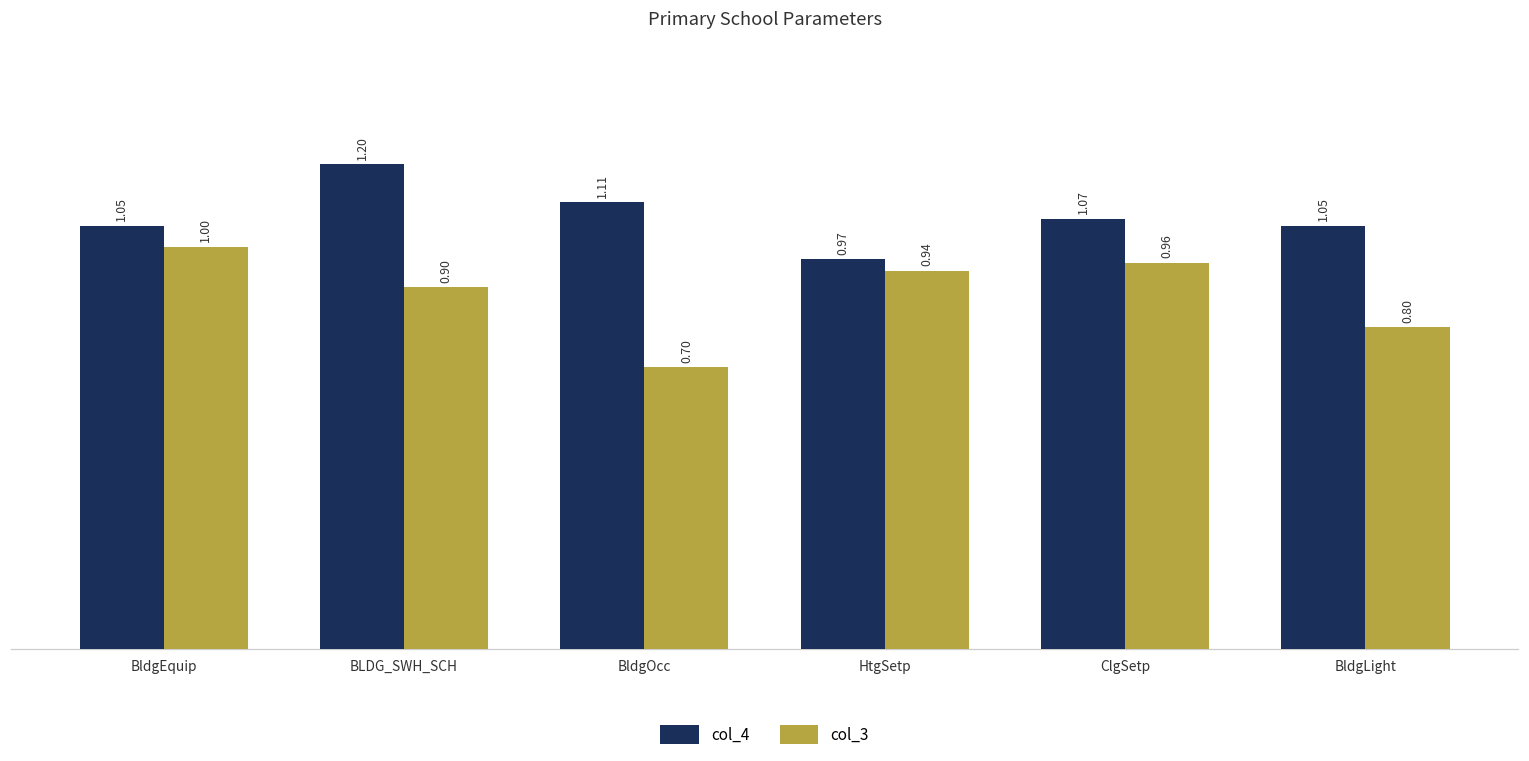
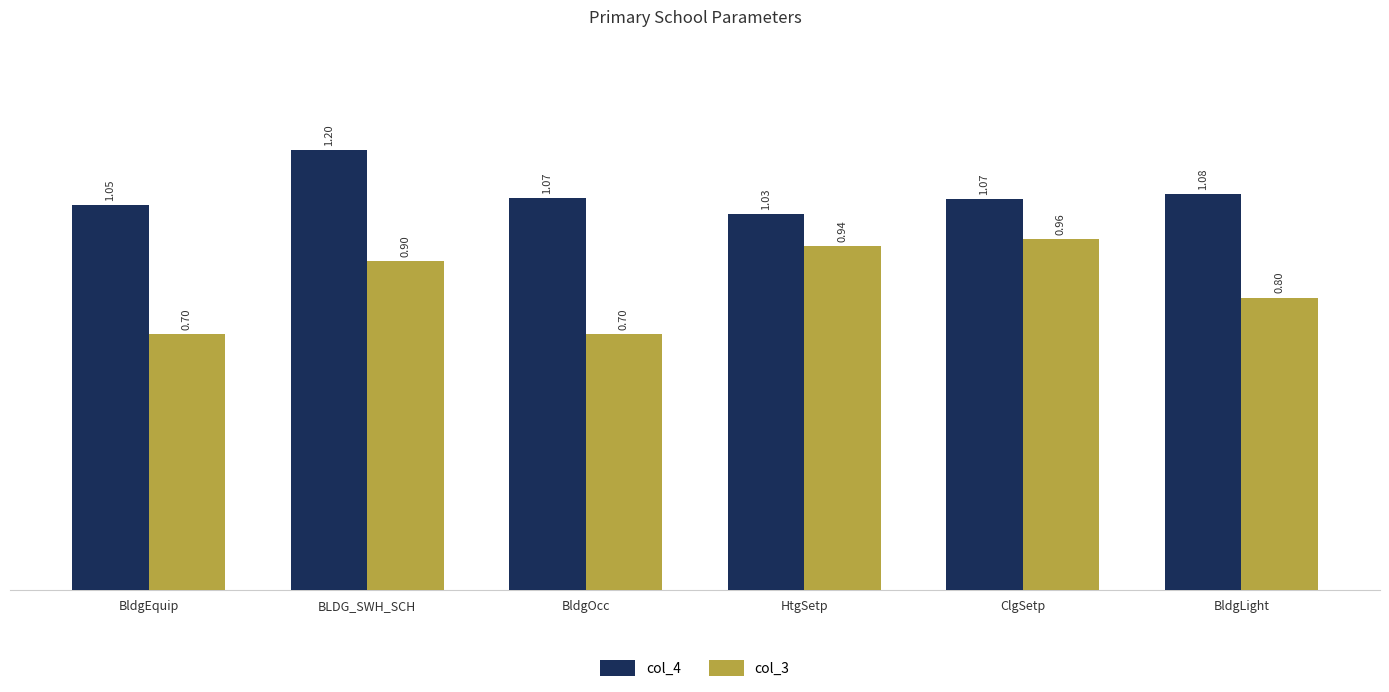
  {
    "col_4": {
      "BldgEquip": 1.05,
      "BLDG_SWH_SCH": 1.20,
-     "BldgOcc": 1.11,
-     "HtgSetp": 0.97,
+     "BldgOcc": 1.07,
+     "HtgSetp": 1.03,
      "ClgSetp": 1.07,
-     "BldgLight": 1.05
+     "BldgLight": 1.08
    },
    "col_3": {
-     "BldgEquip": 1.00,
+     "BldgEquip": 0.70,
      "BLDG_SWH_SCH": 0.90,
      "BldgOcc": 0.70,
      "HtgSetp": 0.94,
      "ClgSetp": 0.96,
      "BldgLight": 0.80
    }
  }
